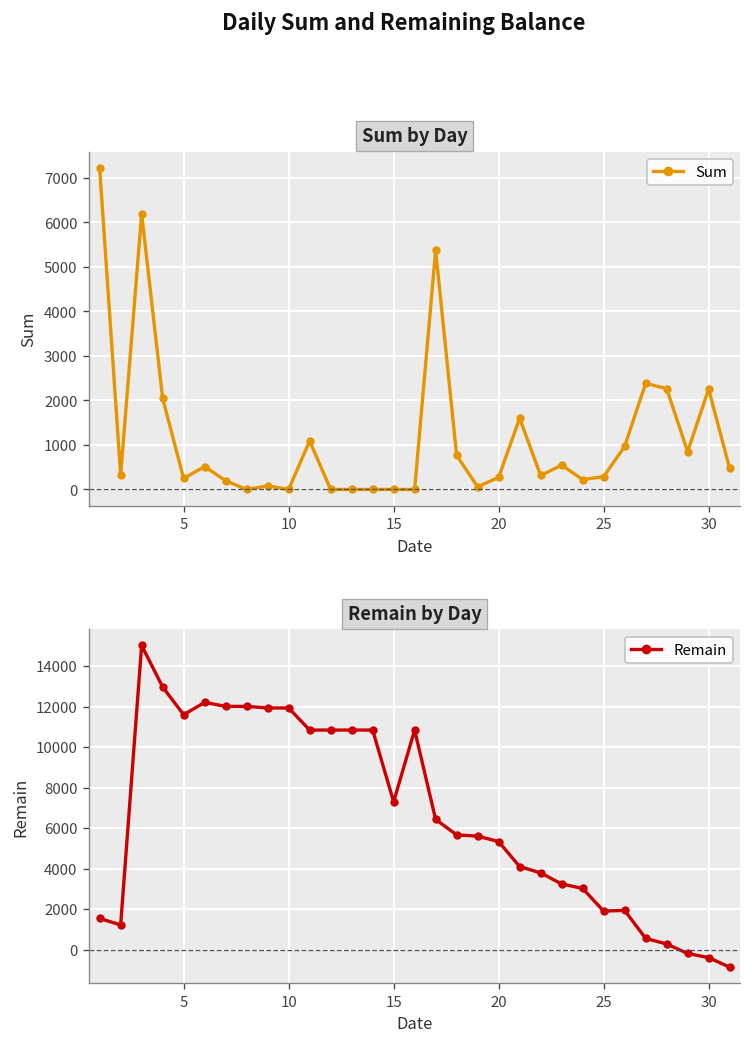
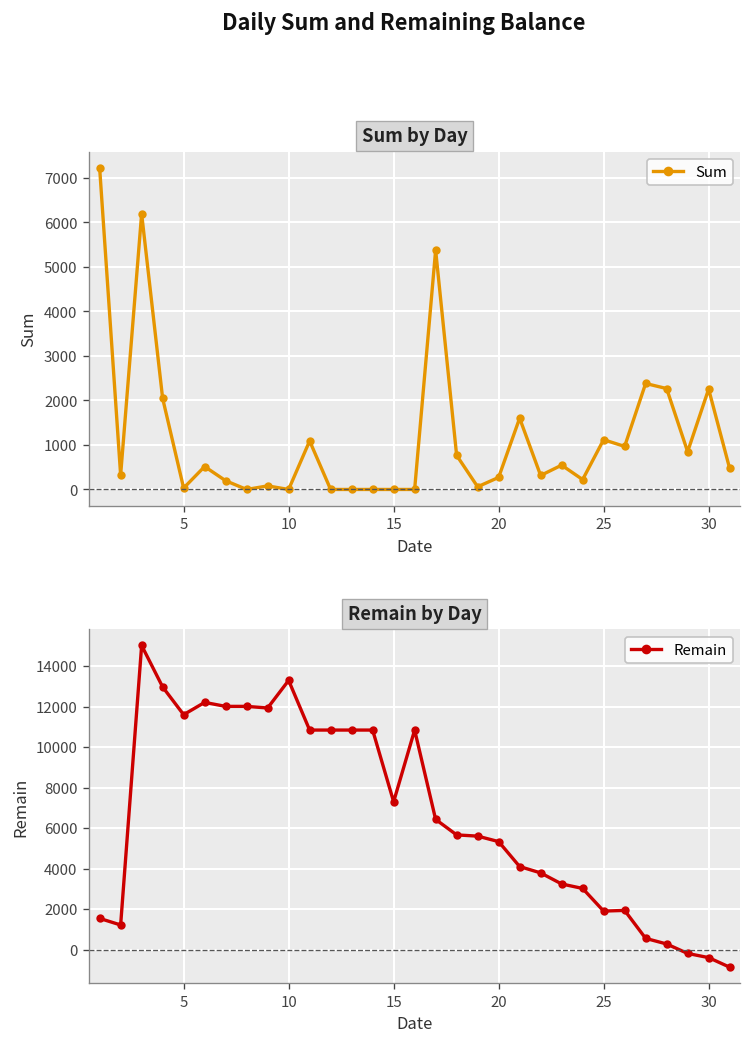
  {
    "Sum by Day": {
-     "5": 200,
+     "5": 0,
      "10": 0,
      "15": 0,
      "20": 300,
-     "25": 300,
+     "25": 1100,
      "30": 2300
    },
    "Remain by Day": {
      "5": 11600,
-     "10": 11900,
+     "10": 13300,
      "15": 7300,
      "20": 5300,
      "25": 1900,
      "30": -400
    }
  }
